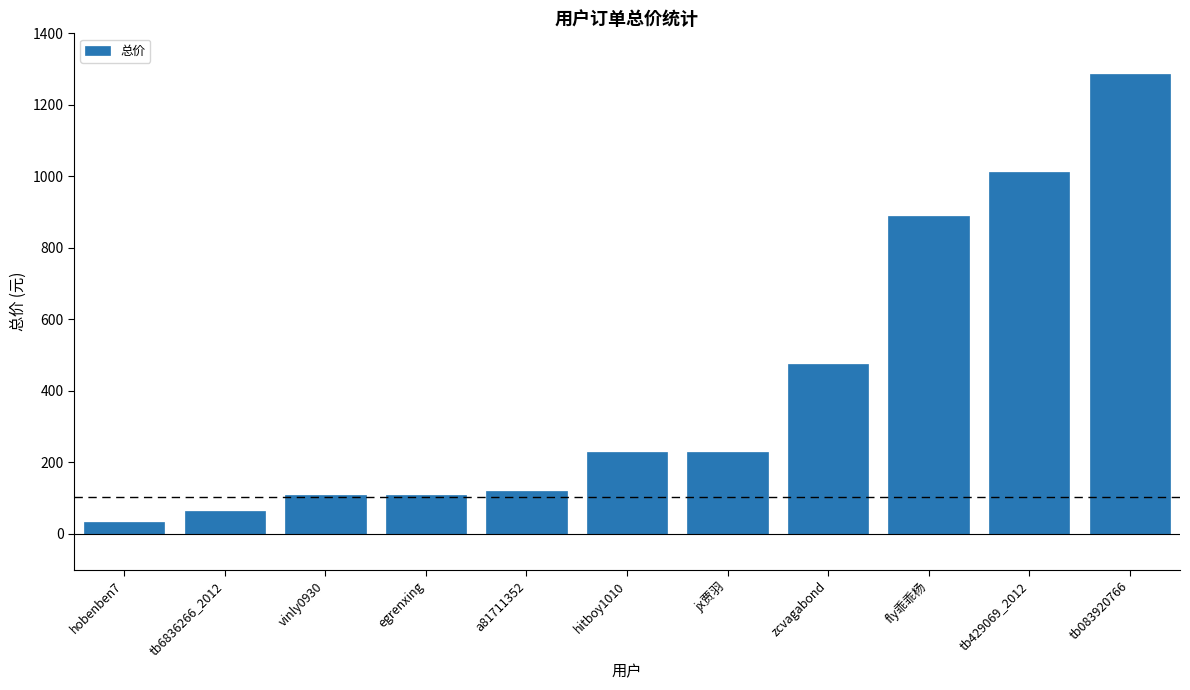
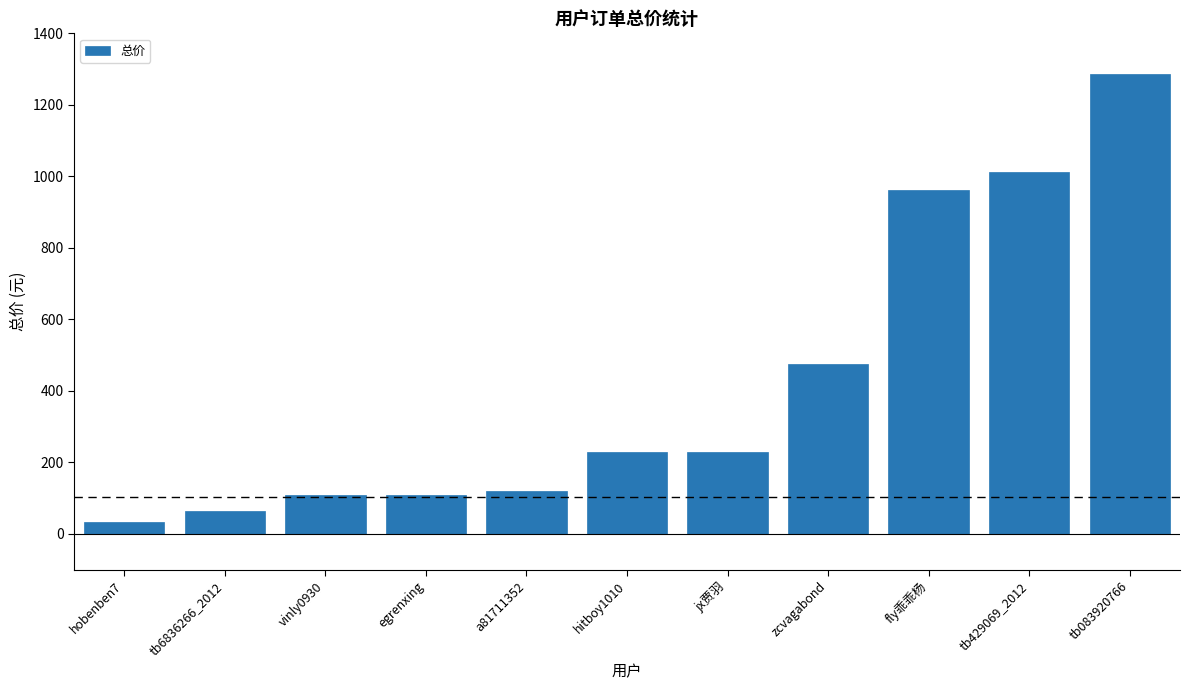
  {
    "hobenben7": 30,
    "tb6836266_2012": 70,
    "vinly0930": 110,
    "egrenxing": 110,
    "a81711352": 120,
    "hitboy1010": 230,
    "jx贾羽": 230,
    "zcvagabond": 480,
-   "fly乖乖杨": 890,
+   "fly乖乖杨": 960,
    "tb429069_2012": 1010,
    "tb083920766": 1290
  }
